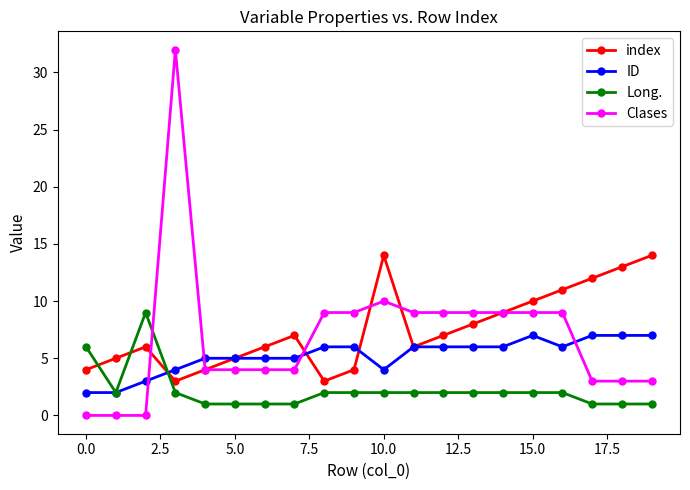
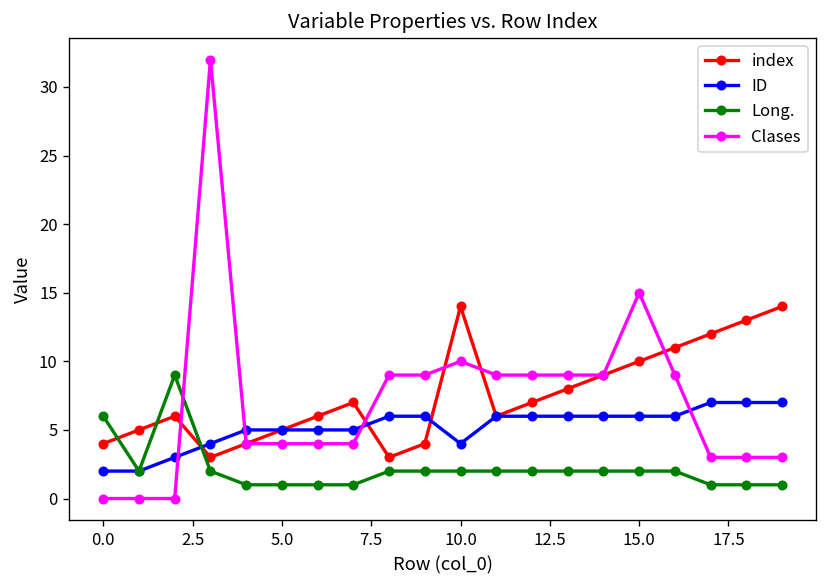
  {
    "index": {
      "0.0": 4,
      "10.0": 14,
      "15.0": 10
    },
    "ID": {
      "0.0": 2,
      "10.0": 4,
-     "15.0": 7
+     "15.0": 6
    },
    "Long.": {
      "0.0": 6,
      "5.0": 1,
      "10.0": 2,
      "15.0": 2
    },
    "Clases": {
      "0.0": 0,
      "5.0": 4,
      "10.0": 10,
-     "15.0": 9
+     "15.0": 15
    }
  }
